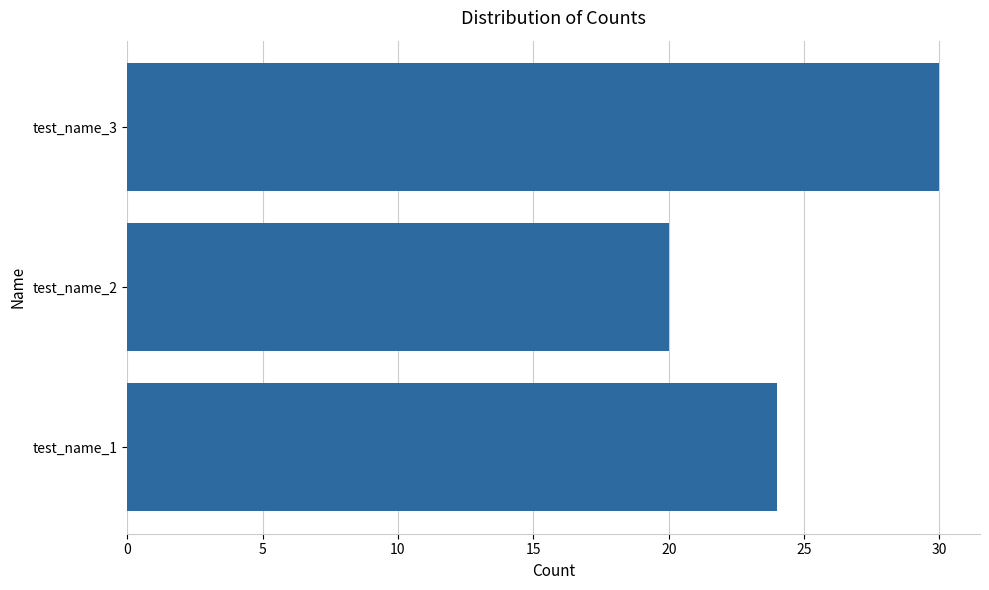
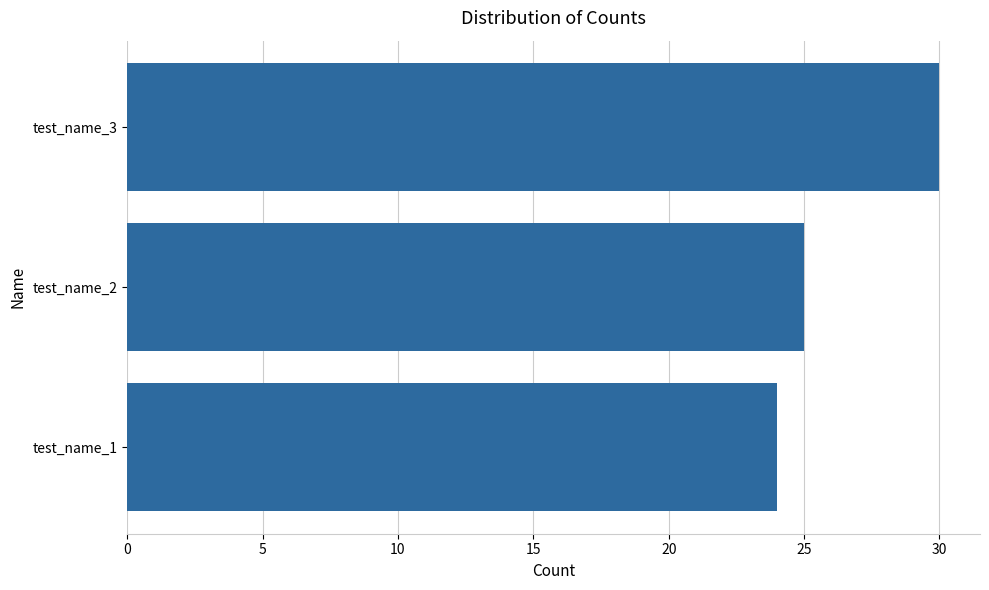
  {
    "test_name_3": 30,
-   "test_name_2": 20,
+   "test_name_2": 25,
    "test_name_1": 24
  }
